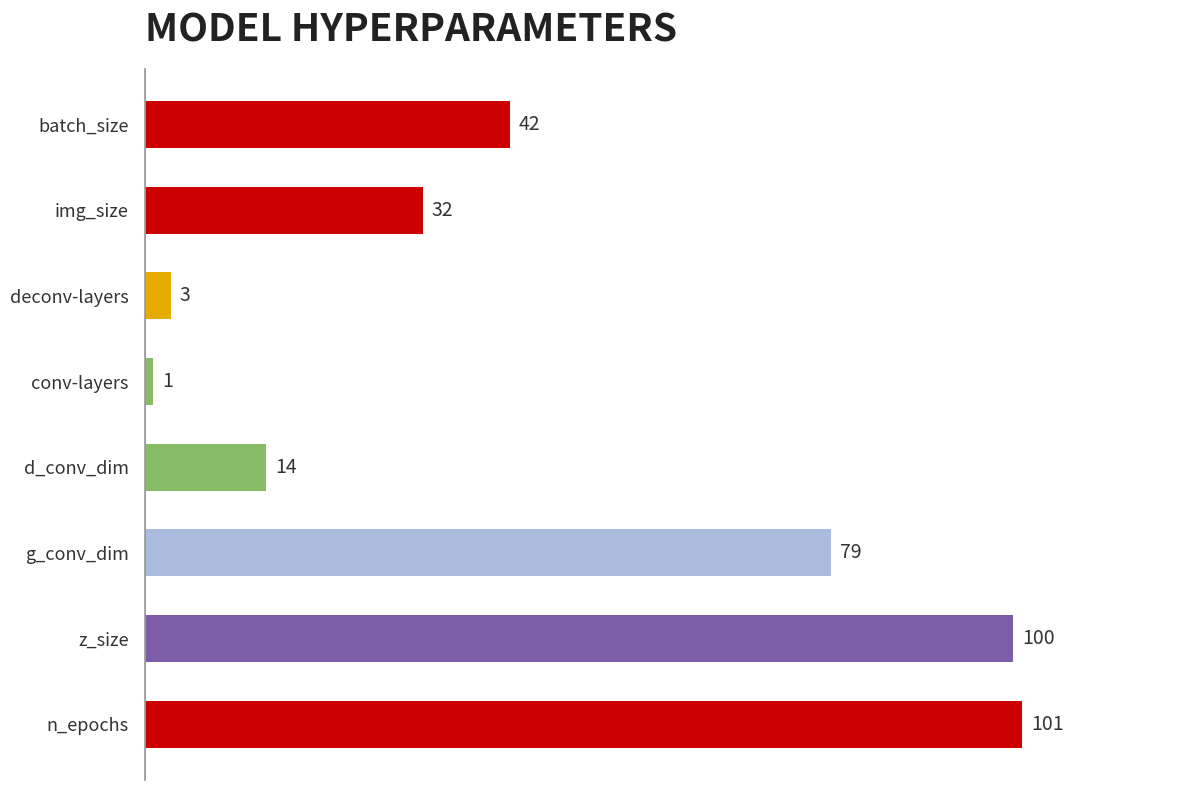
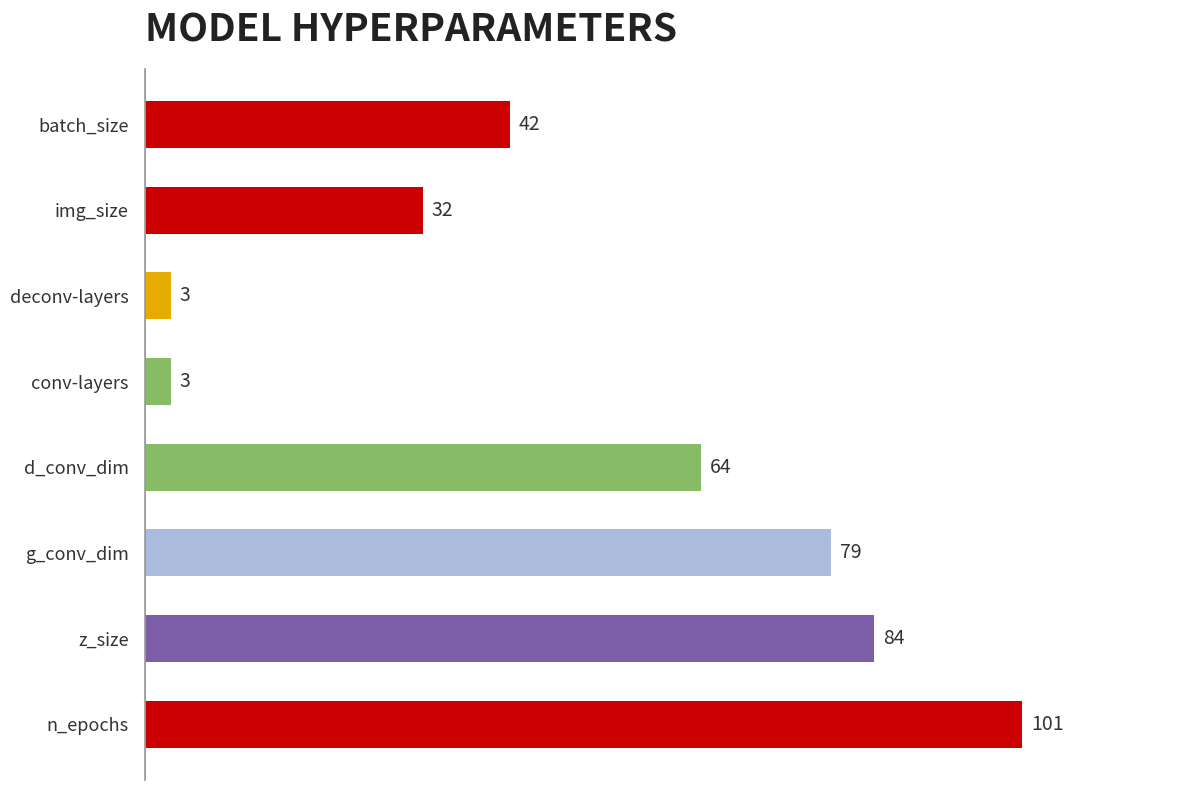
  {
    "batch_size": 42,
    "img_size": 32,
    "deconv-layers": 3,
-   "conv-layers": 1,
-   "d_conv_dim": 14,
+   "conv-layers": 3,
+   "d_conv_dim": 64,
    "g_conv_dim": 79,
-   "z_size": 100,
+   "z_size": 84,
    "n_epochs": 101
  }
